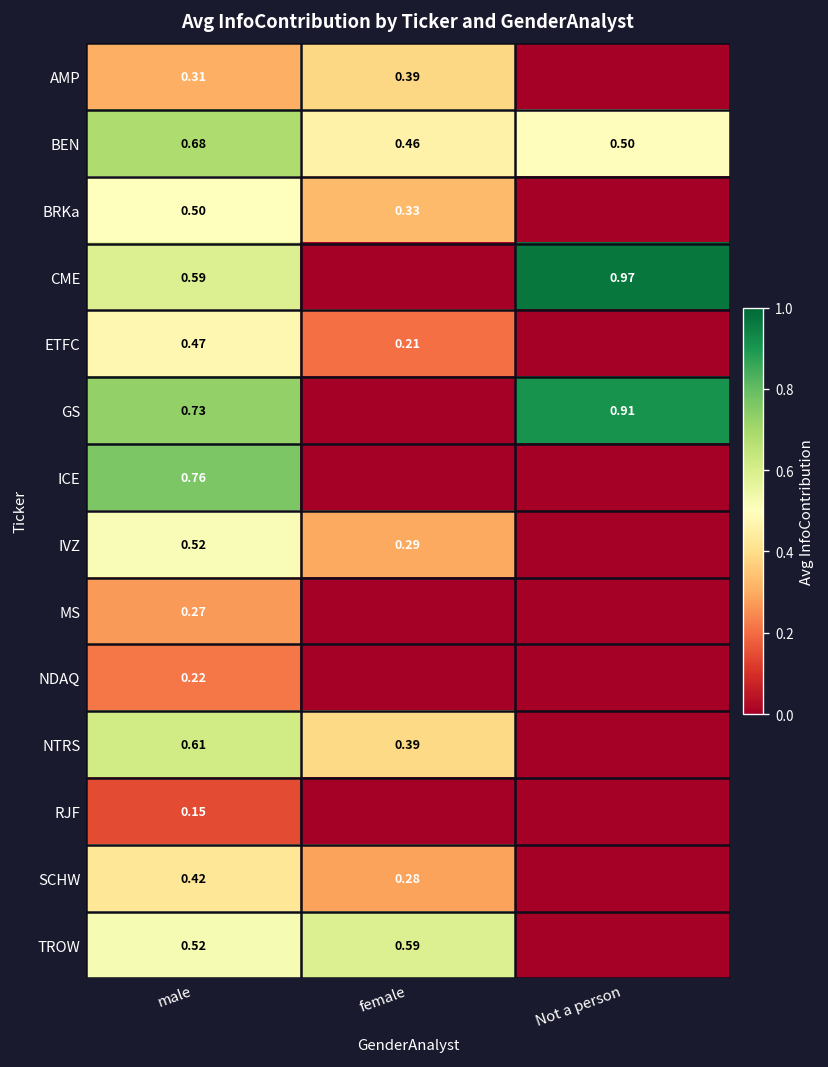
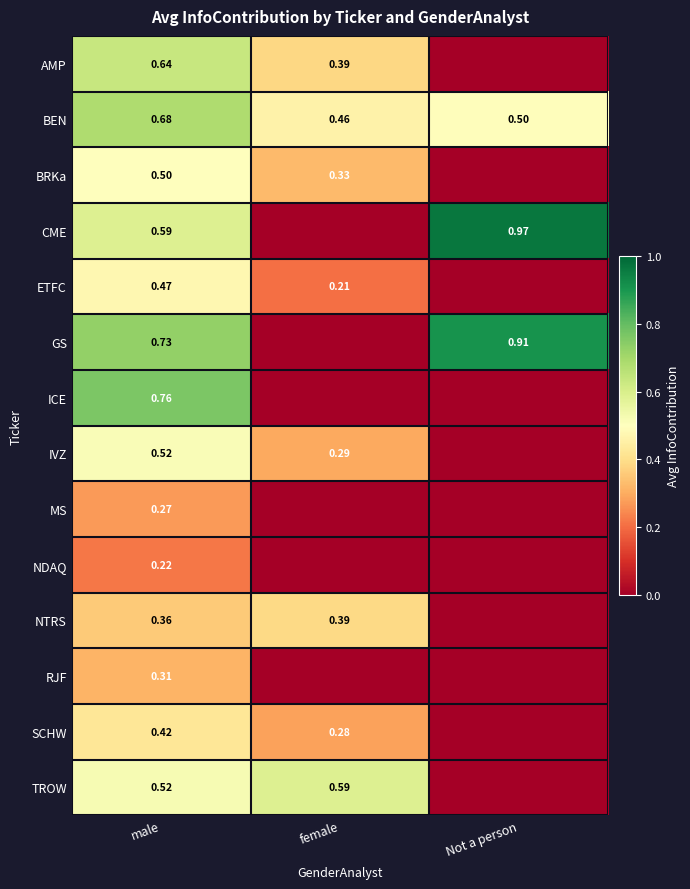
  {
    "AMP": {
-     "male": 0.31,
+     "male": 0.64,
      "female": 0.39
    },
    "BEN": {
      "male": 0.68,
      "female": 0.46,
      "Not a person": 0.50
    },
    "BRKa": {
      "male": 0.50,
      "female": 0.33
    },
    "CME": {
      "male": 0.59,
      "Not a person": 0.97
    },
    "ETFC": {
      "male": 0.47,
      "female": 0.21
    },
    "GS": {
      "male": 0.73,
      "Not a person": 0.91
    },
    "ICE": {
      "male": 0.76
    },
    "IVZ": {
      "male": 0.52,
      "female": 0.29
    },
    "MS": {
      "male": 0.27
    },
    "NDAQ": {
      "male": 0.22
    },
    "NTRS": {
-     "male": 0.61,
+     "male": 0.36,
      "female": 0.39
    },
    "RJF": {
-     "male": 0.15
+     "male": 0.31
    },
    "SCHW": {
      "male": 0.42,
      "female": 0.28
    },
    "TROW": {
      "male": 0.52,
      "female": 0.59
    }
  }
